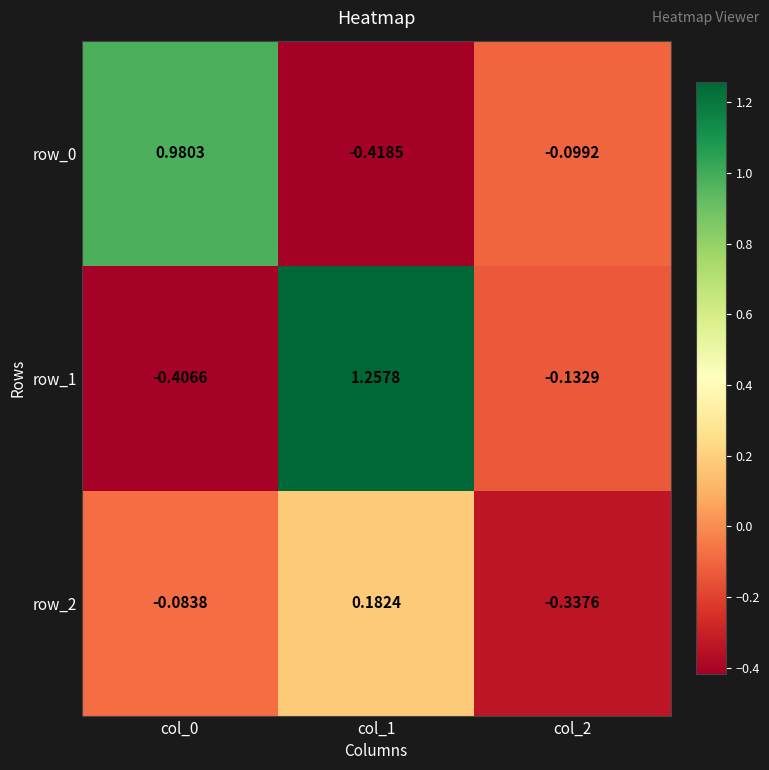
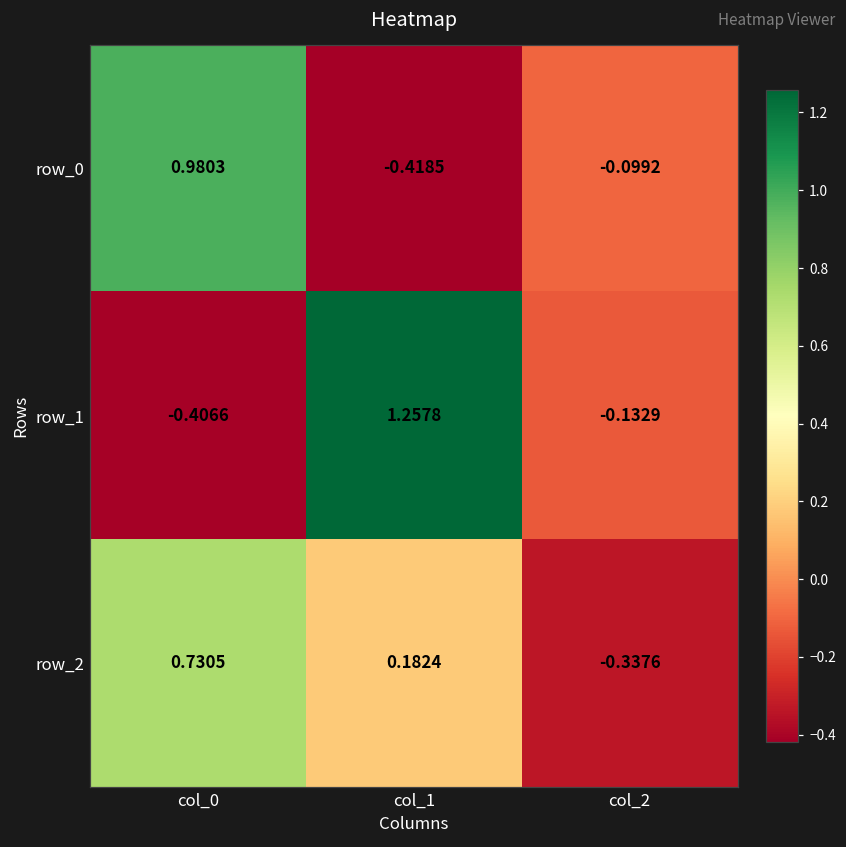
  {
    "row_0": {
      "col_0": 0.9803,
      "col_1": -0.4185,
      "col_2": -0.0992
    },
    "row_1": {
      "col_0": -0.4066,
      "col_1": 1.2578,
      "col_2": -0.1329
    },
    "row_2": {
-     "col_0": -0.0838,
+     "col_0": 0.7305,
      "col_1": 0.1824,
      "col_2": -0.3376
    }
  }
